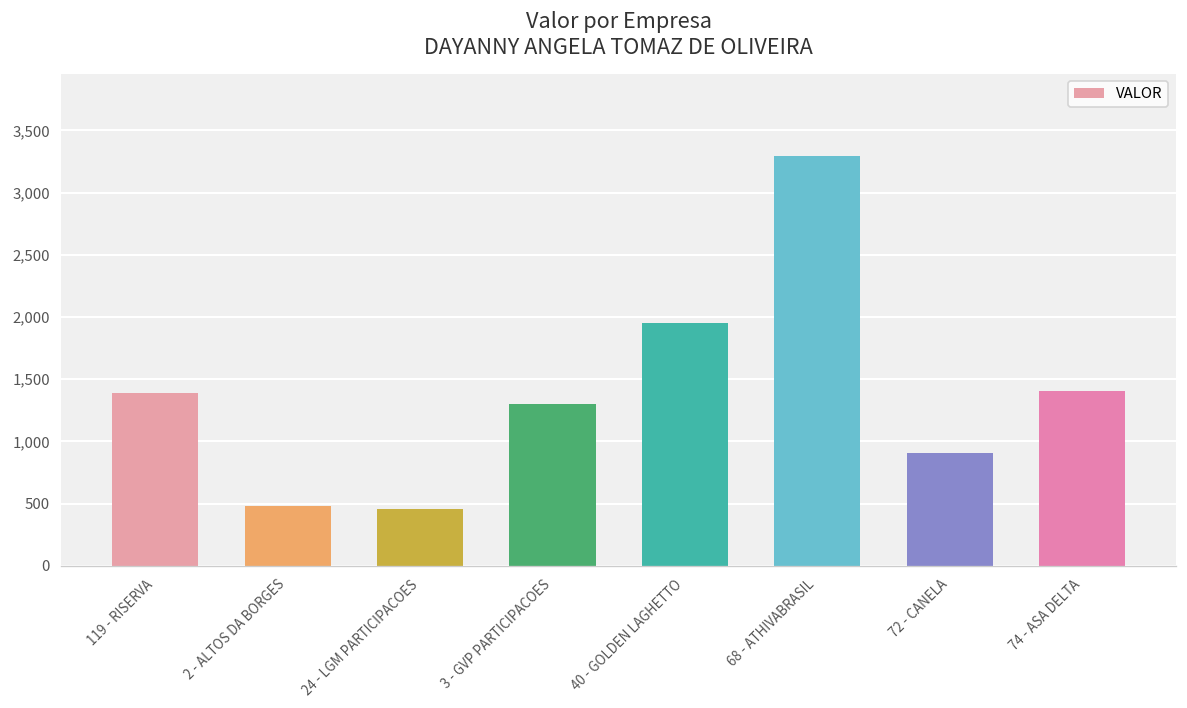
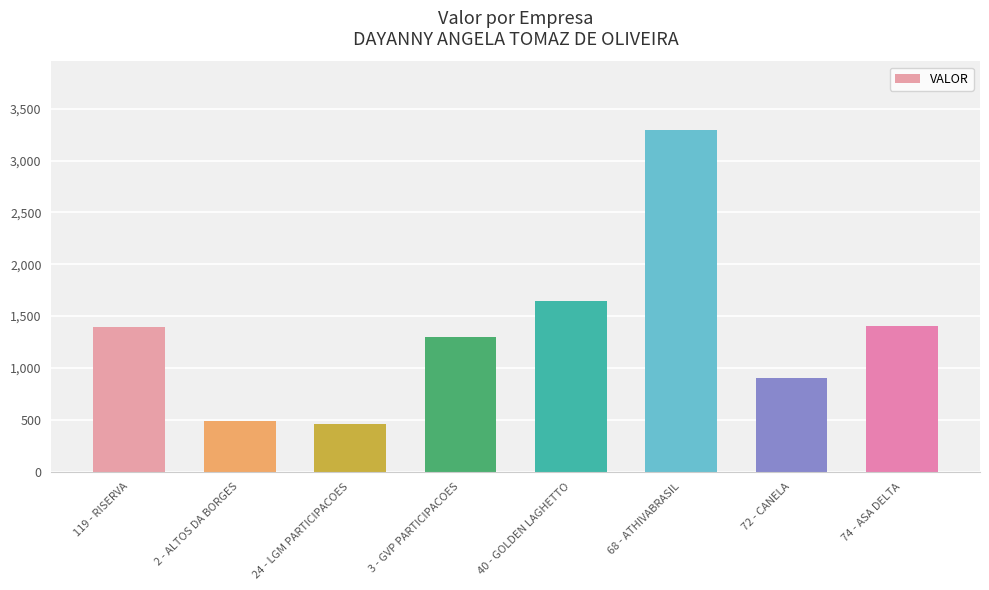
  {
    "119 - RISERVA": "1,390",
    "2 - ALTOS DA BORGES": "480",
    "24 - LGM PARTICIPACOES": "460",
    "3 - GVP PARTICIPACOES": "1,300",
-   "40 - GOLDEN LAGHETTO": "1,950",
+   "40 - GOLDEN LAGHETTO": "1,650",
    "68 - ATHIVABRASIL": "3,300",
    "72 - CANELA": "900",
    "74 - ASA DELTA": "1,410"
  }
